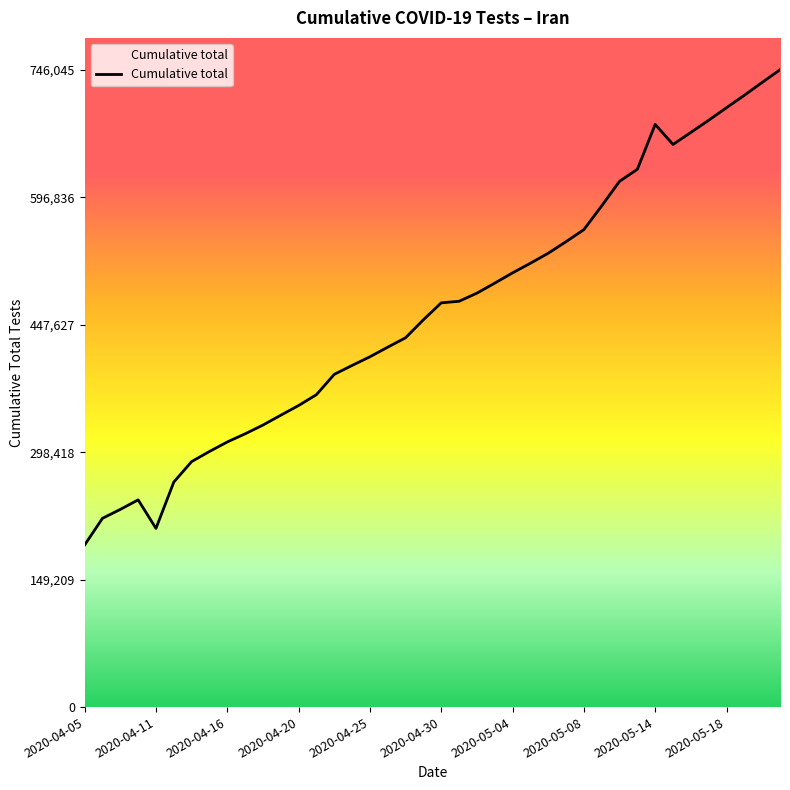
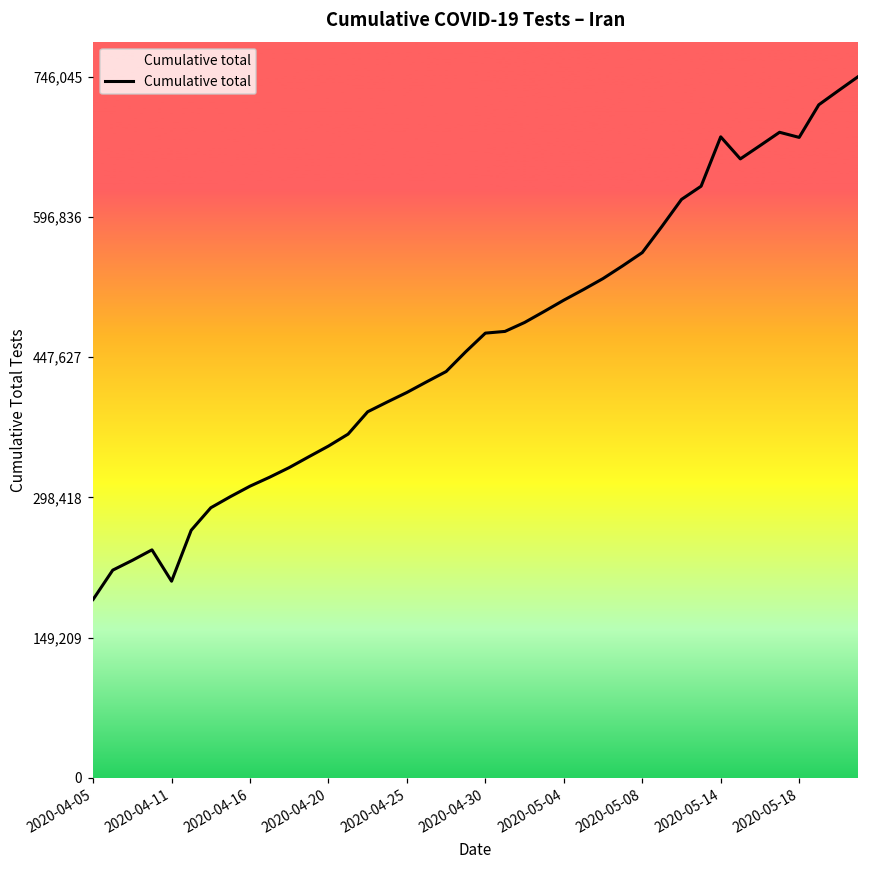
  {
    "2020-04-05": "190,000",
    "2020-04-11": "210,000",
    "2020-04-16": "310,000",
    "2020-04-20": "350,000",
    "2020-04-25": "410,000",
    "2020-04-30": "470,000",
    "2020-05-04": "510,000",
    "2020-05-08": "560,000",
    "2020-05-14": "680,000",
-   "2020-05-18": "700,000"
+   "2020-05-18": "680,000"
  }
